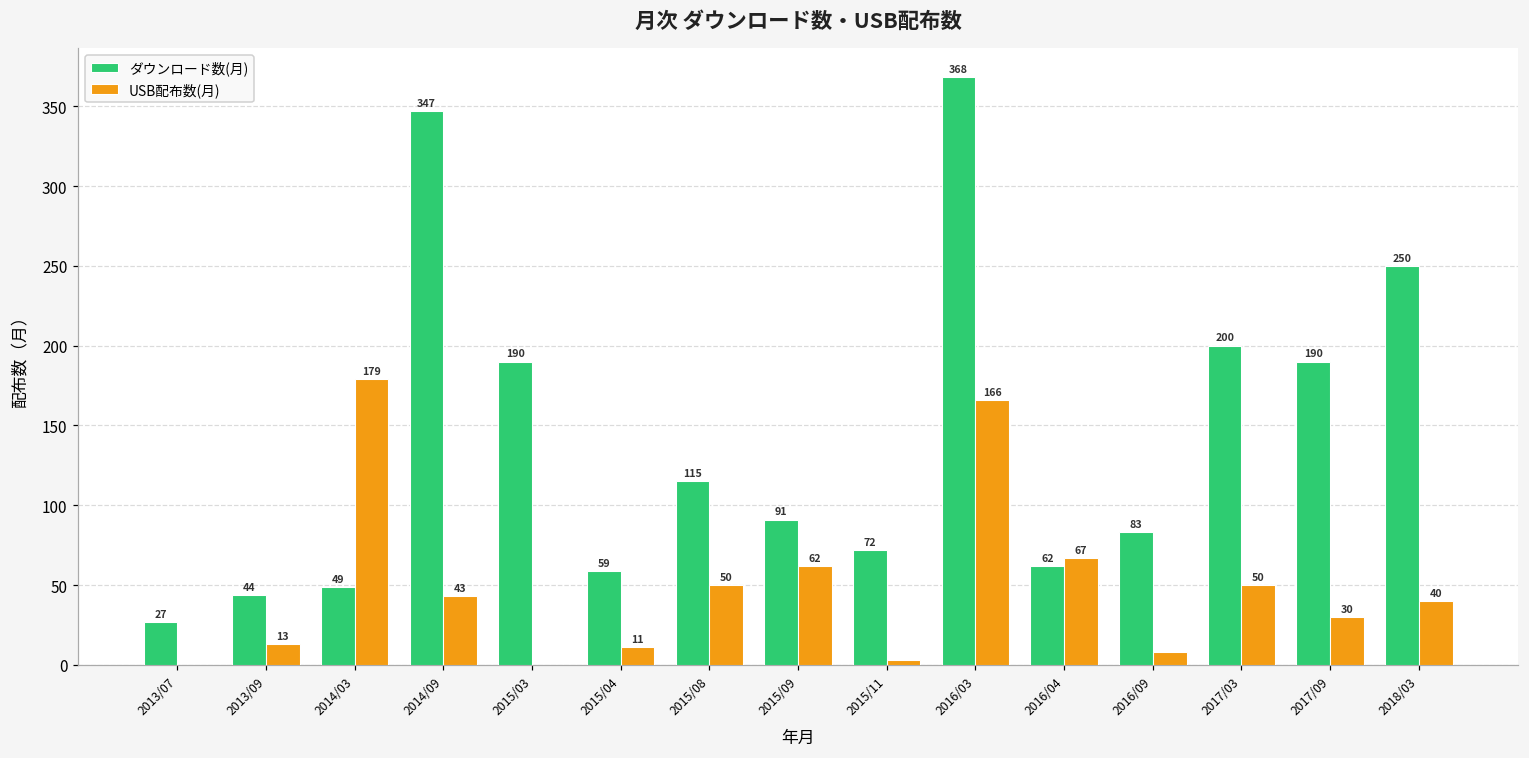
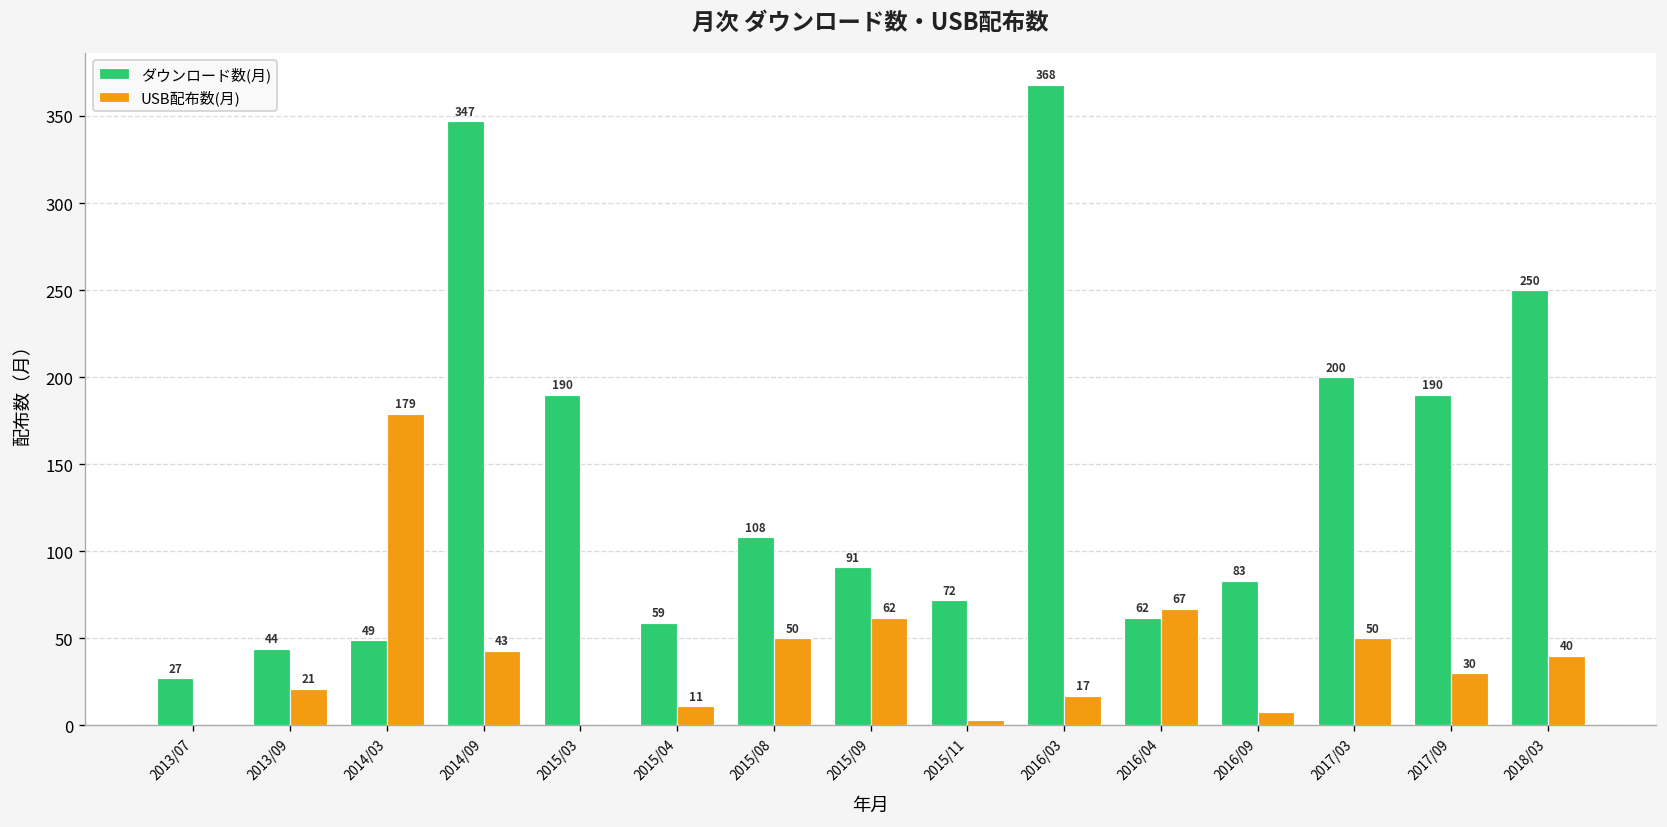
  {
    "ダウンロード数(月)": {
      "2013/07": 27,
      "2013/09": 44,
      "2014/03": 49,
      "2014/09": 347,
      "2015/03": 190,
      "2015/04": 59,
-     "2015/08": 115,
+     "2015/08": 108,
      "2015/09": 91,
      "2015/11": 72,
      "2016/03": 368,
      "2016/04": 62,
      "2016/09": 83,
      "2017/03": 200,
      "2017/09": 190,
      "2018/03": 250
    },
    "USB配布数(月)": {
-     "2013/09": 13,
+     "2013/09": 21,
      "2014/03": 179,
      "2014/09": 43,
      "2015/04": 11,
      "2015/08": 50,
      "2015/09": 62,
-     "2016/03": 166,
+     "2016/03": 17,
      "2016/04": 67,
      "2017/03": 50,
      "2017/09": 30,
      "2018/03": 40
    }
  }
